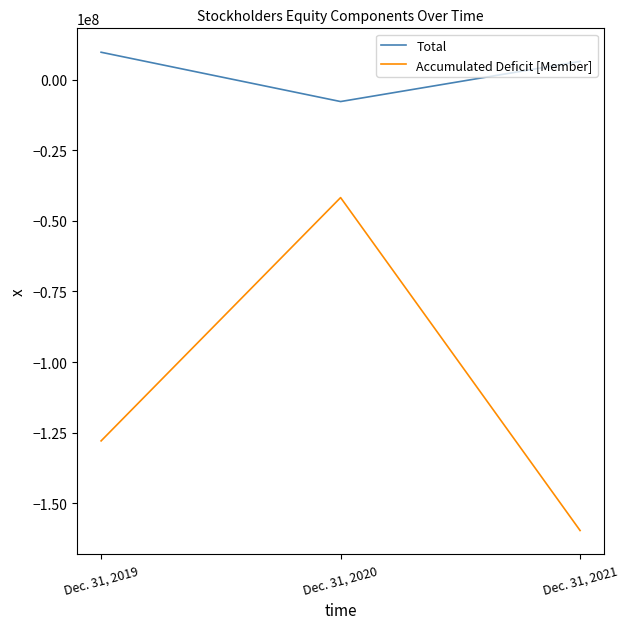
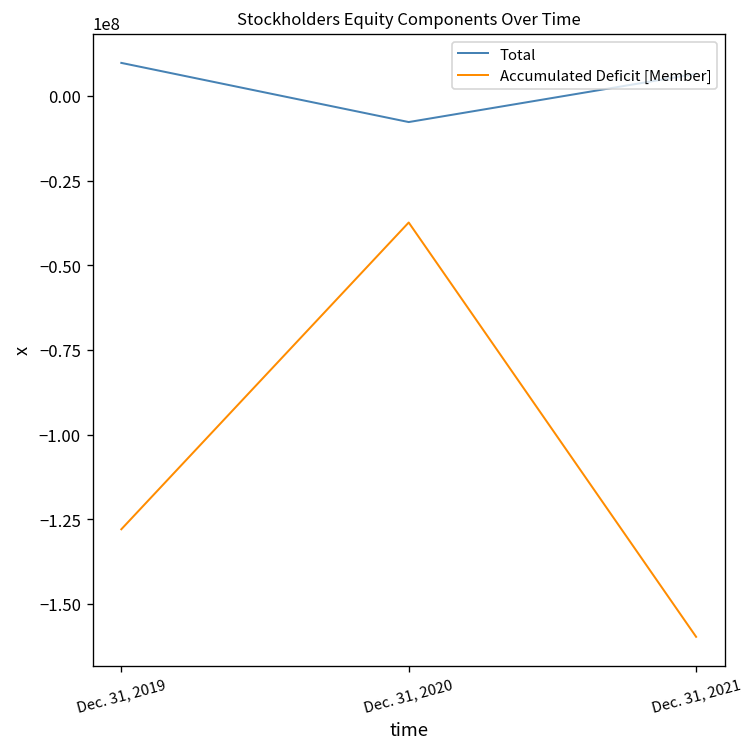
  {
    "Total": {
      "Dec. 31, 2019": 10000000,
      "Dec. 31, 2020": -8000000
    },
    "Accumulated Deficit [Member]": {
      "Dec. 31, 2019": -128000000,
-     "Dec. 31, 2020": -42000000,
+     "Dec. 31, 2020": -37000000,
      "Dec. 31, 2021": -160000000
    }
  }
